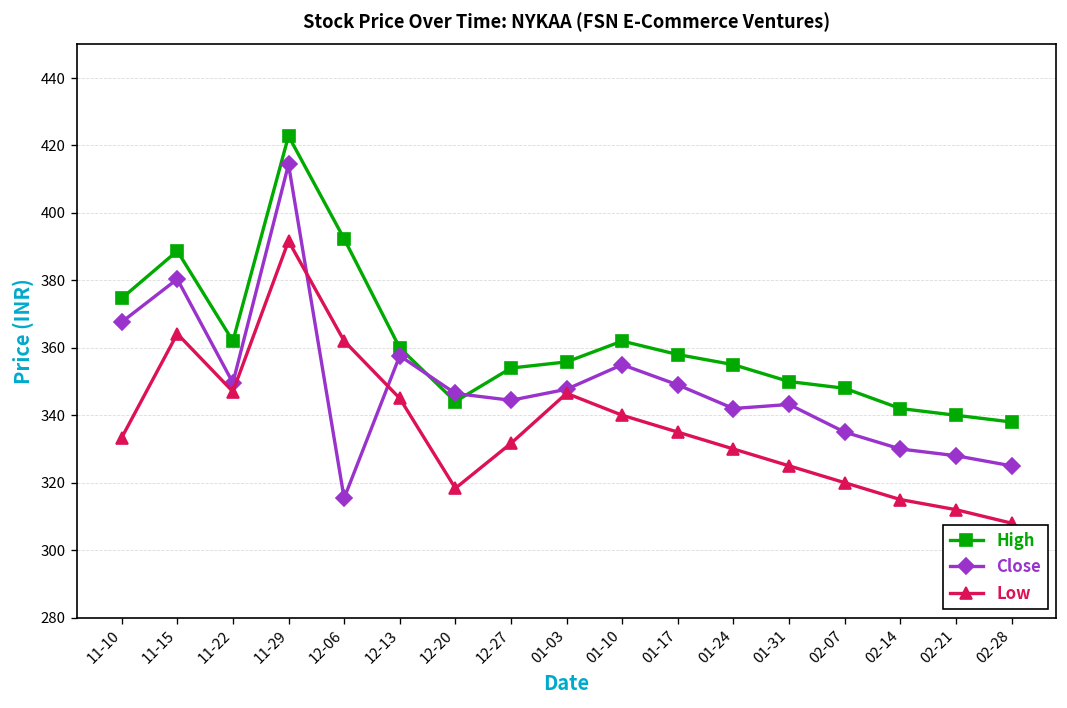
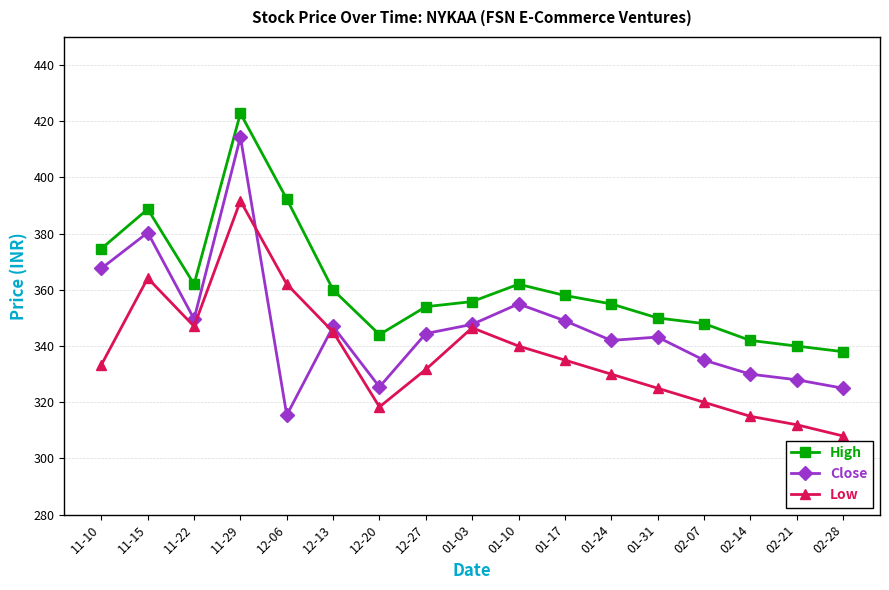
  {
    "High": {
      "11-10": 375,
      "11-15": 389,
      "11-22": 362,
      "11-29": 423,
      "12-06": 392,
      "12-13": 360,
      "12-20": 344,
      "12-27": 354,
      "01-03": 356,
      "01-10": 362,
      "01-17": 358,
      "01-24": 355,
      "01-31": 350,
      "02-07": 348,
      "02-14": 342,
      "02-21": 340,
      "02-28": 338
    },
    "Close": {
      "11-10": 368,
      "11-15": 380,
      "11-22": 350,
      "11-29": 414,
      "12-06": 315,
-     "12-13": 358,
-     "12-20": 346,
+     "12-13": 347,
+     "12-20": 325,
      "12-27": 344,
      "01-03": 348,
      "01-10": 355,
      "01-17": 349,
      "01-24": 342,
      "01-31": 343,
      "02-07": 335,
      "02-14": 330,
      "02-21": 328,
      "02-28": 325
    },
    "Low": {
      "11-10": 333,
      "11-15": 364,
      "11-22": 347,
      "11-29": 392,
      "12-06": 362,
      "12-13": 345,
      "12-20": 318,
      "12-27": 332,
      "01-03": 347,
      "01-10": 340,
      "01-17": 335,
      "01-24": 330,
      "01-31": 325,
      "02-07": 320,
      "02-14": 315,
      "02-21": 312,
      "02-28": 308
    }
  }
